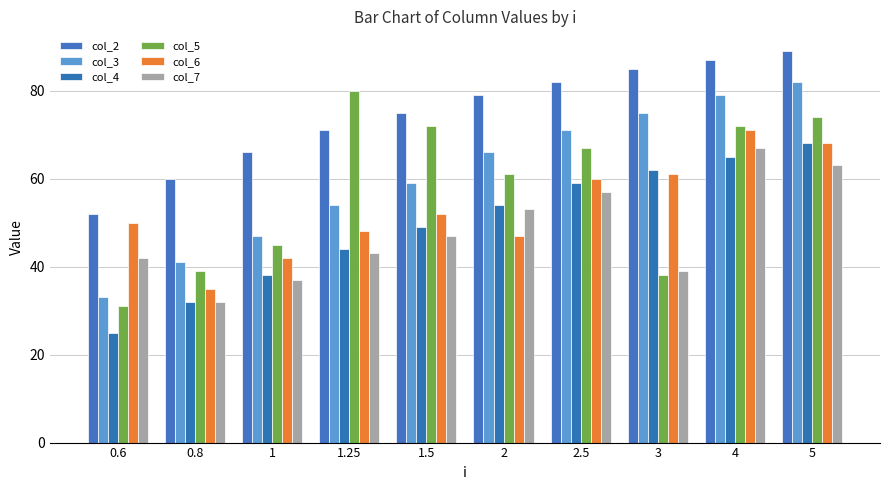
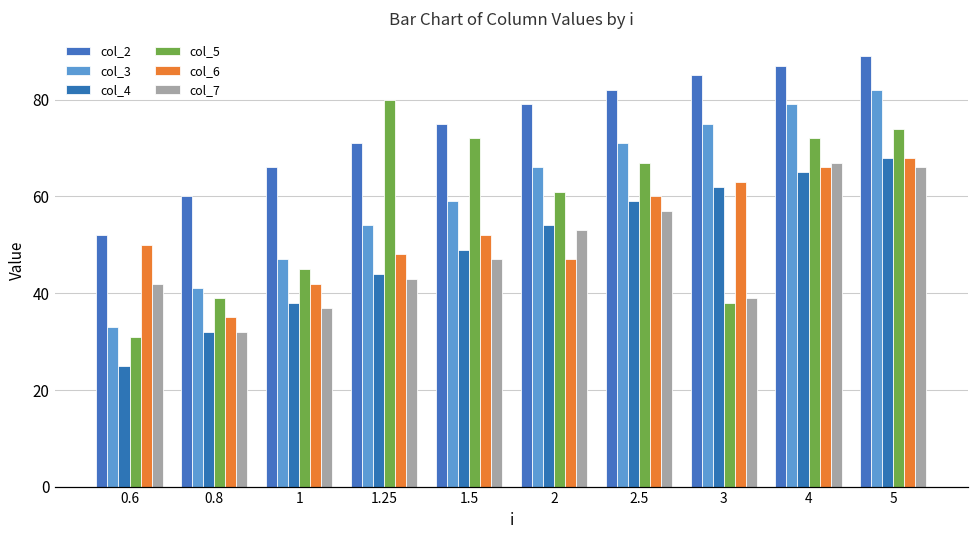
  {
    "col_5": {
      "0.6": 31,
      "0.8": 39,
      "1": 45,
      "1.25": 80,
      "1.5": 72,
      "2": 61,
      "2.5": 67,
      "3": 38,
      "4": 72,
      "5": 74
    },
    "col_6": {
      "0.6": 50,
      "0.8": 35,
      "1": 42,
      "1.25": 48,
      "1.5": 52,
      "2": 47,
      "2.5": 60,
-     "3": 61,
-     "4": 71,
+     "3": 63,
+     "4": 66,
      "5": 68
    },
    "col_7": {
      "0.6": 42,
      "0.8": 32,
      "1": 37,
      "1.25": 43,
      "1.5": 47,
      "2": 53,
      "2.5": 57,
      "3": 39,
      "4": 67,
-     "5": 63
+     "5": 66
    }
  }
